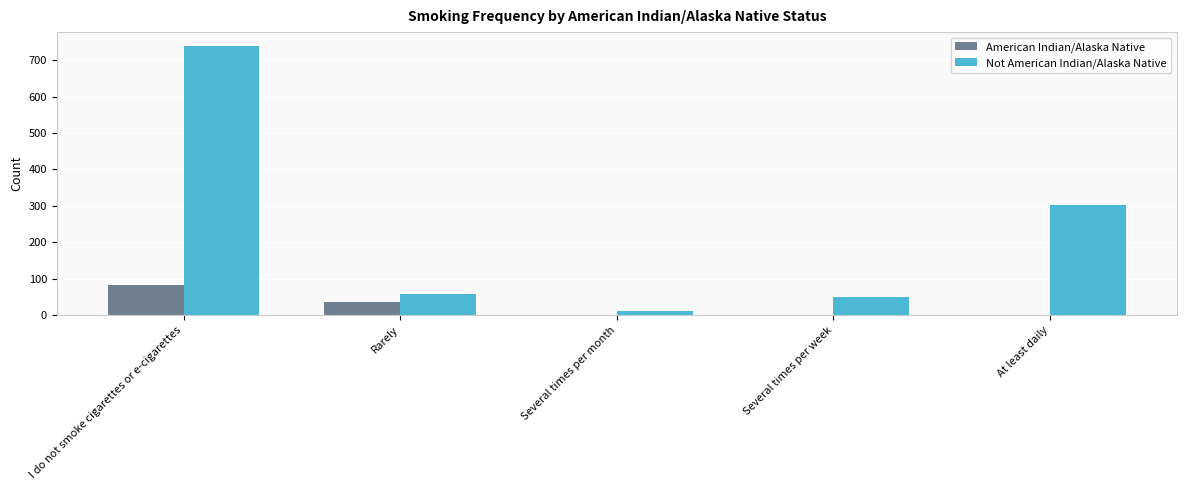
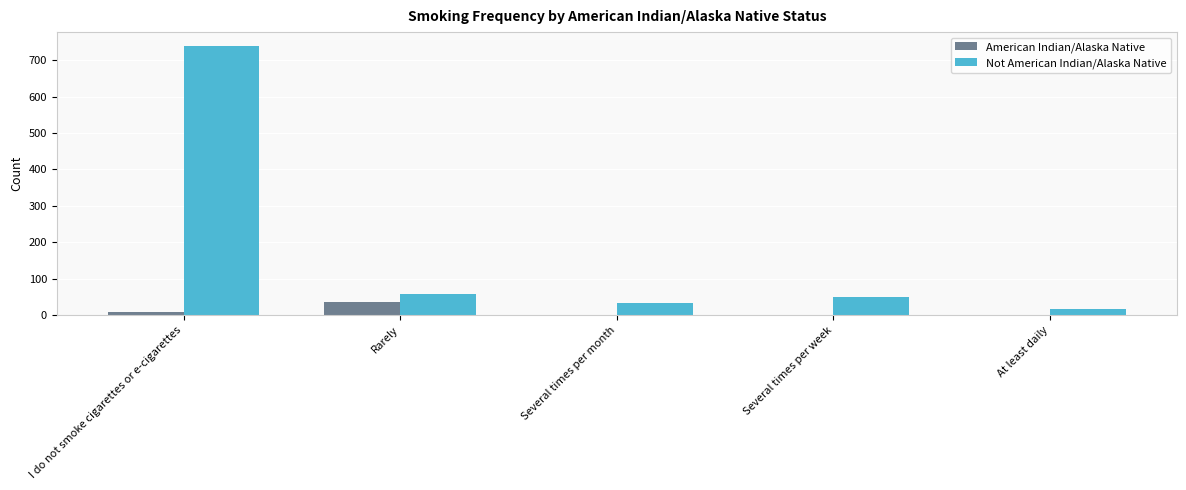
  {
    "American Indian/Alaska Native": {
-     "I do not smoke cigarettes or e-cigarettes": 80,
+     "I do not smoke cigarettes or e-cigarettes": 10,
      "Rarely": 40,
      "Several times per month": 0,
      "Several times per week": 0,
      "At least daily": 0
    },
    "Not American Indian/Alaska Native": {
      "I do not smoke cigarettes or e-cigarettes": 740,
      "Rarely": 60,
-     "Several times per month": 10,
+     "Several times per month": 30,
      "Several times per week": 50,
-     "At least daily": 300
+     "At least daily": 20
    }
  }
